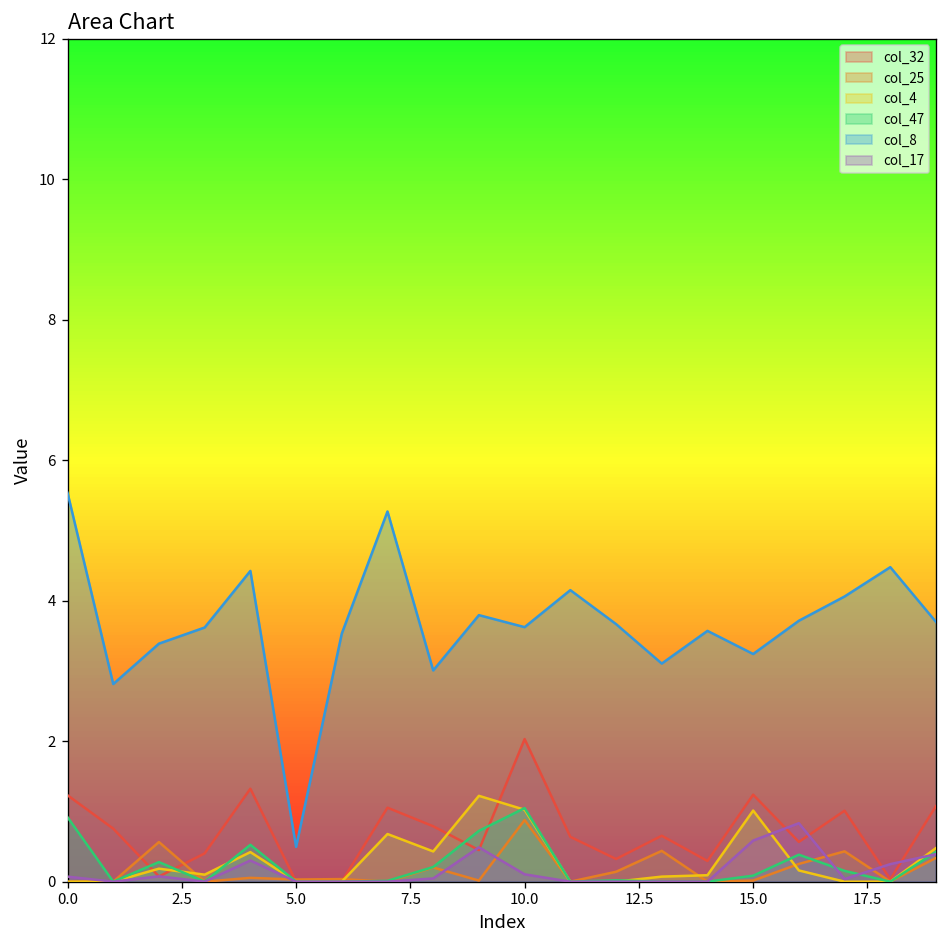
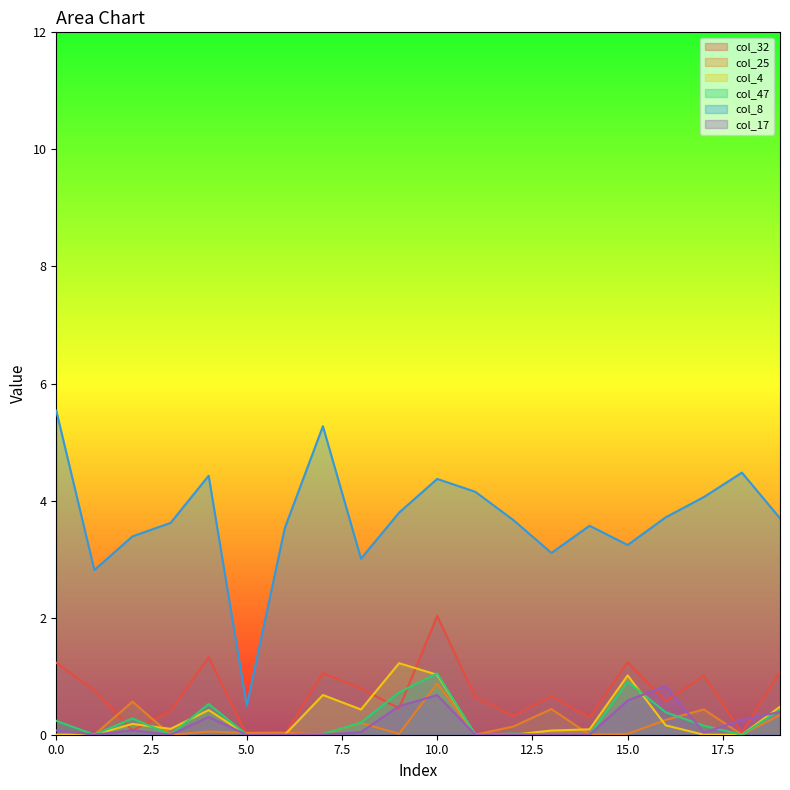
  {
    "col_47": {
-     "0.0": 0.9,
-     "15.0": 0.1
+     "0.0": 0.2,
+     "15.0": 0.9
    },
    "col_8": {
      "0.0": 5.5,
      "5.0": 0.5,
-     "10.0": 3.6,
+     "10.0": 4.4,
      "15.0": 3.2
    },
    "col_17": {
      "0.0": 0.1,
-     "10.0": 0.1,
+     "10.0": 0.7,
      "15.0": 0.6
    }
  }
